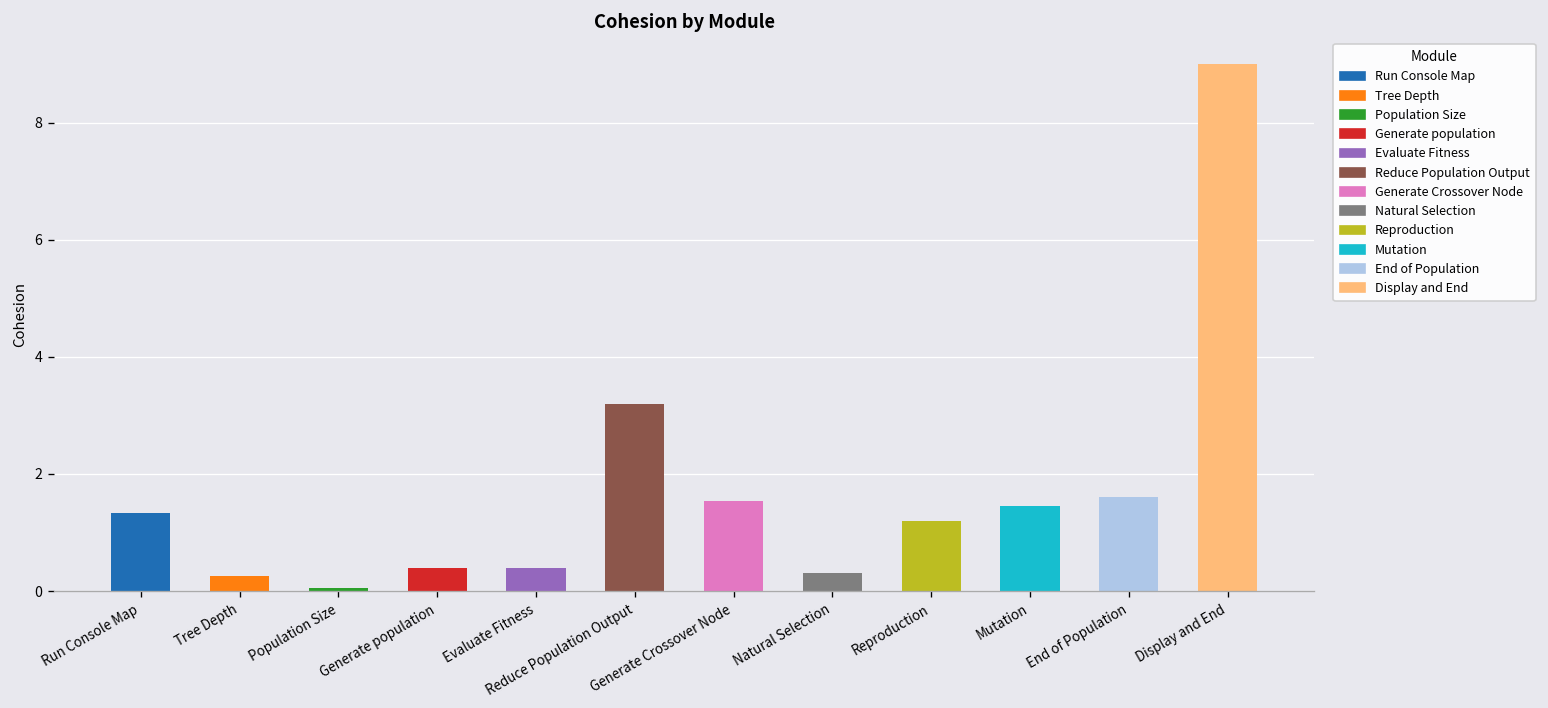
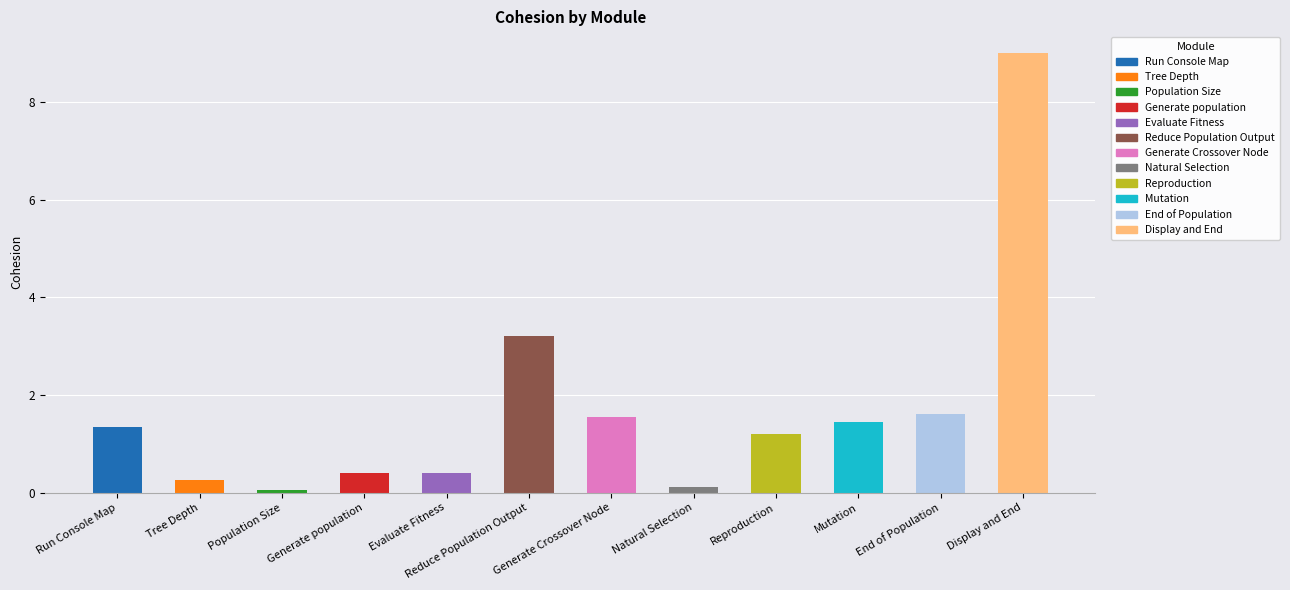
  {
    "Run Console Map": 1.3,
    "Tree Depth": 0.3,
    "Generate population": 0.4,
    "Evaluate Fitness": 0.4,
    "Reduce Population Output": 3.2,
    "Generate Crossover Node": 1.5,
-   "Natural Selection": 0.3,
+   "Natural Selection": 0.1,
    "Reproduction": 1.2,
    "Mutation": 1.5,
    "End of Population": 1.6,
    "Display and End": 9.0
  }
